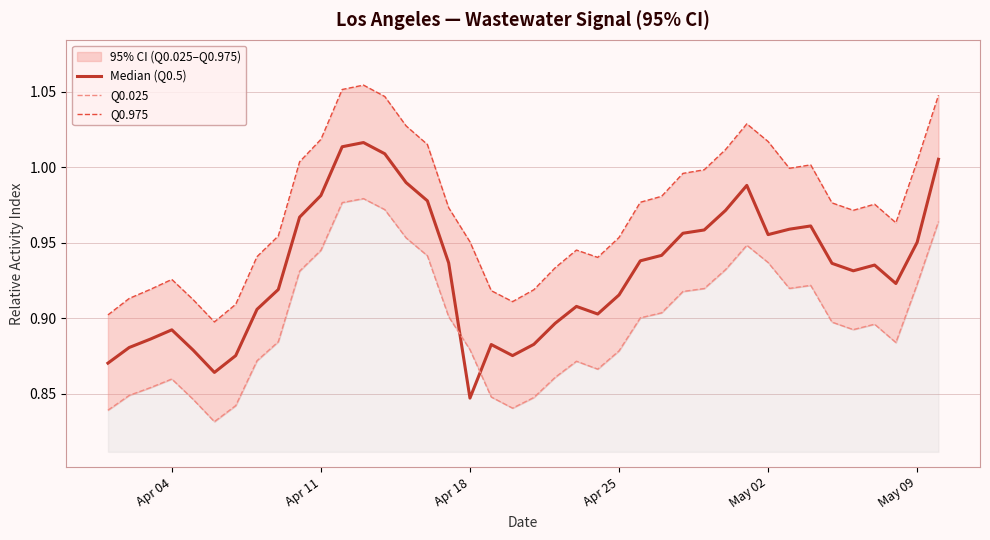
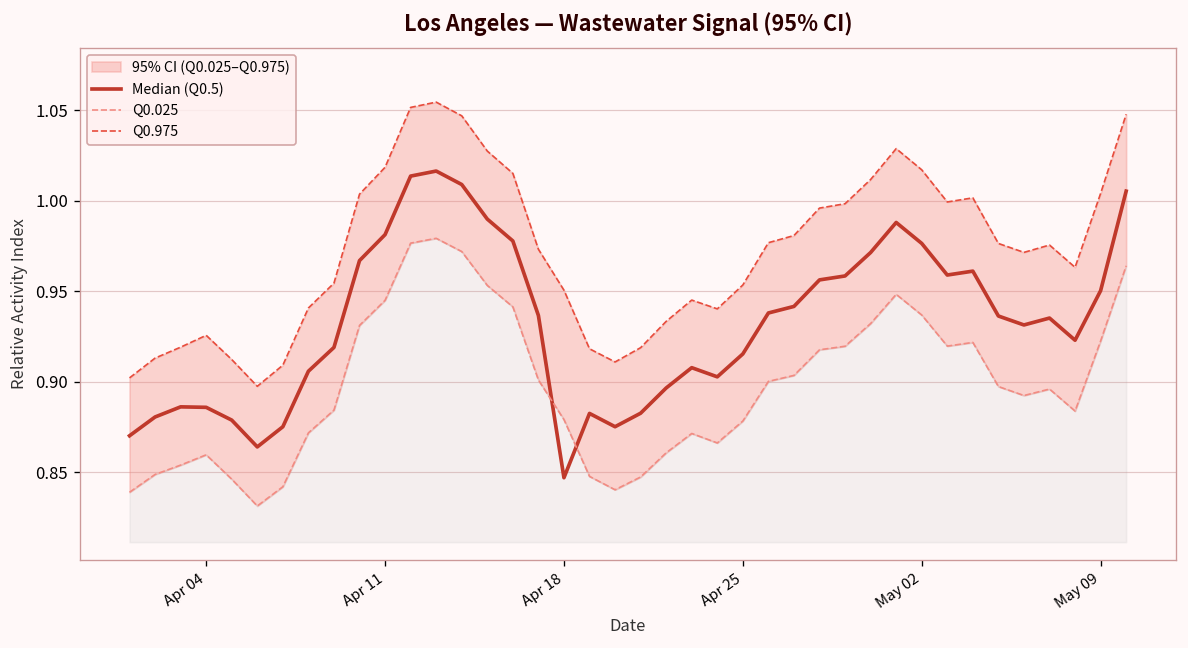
  {
    "Median (Q0.5)": {
-     "Apr 04": 0.892,
+     "Apr 04": 0.886,
      "Apr 11": 0.981,
      "Apr 18": 0.847,
      "Apr 25": 0.915,
-     "May 02": 0.955,
+     "May 02": 0.976,
      "May 09": 0.950
    }
  }
